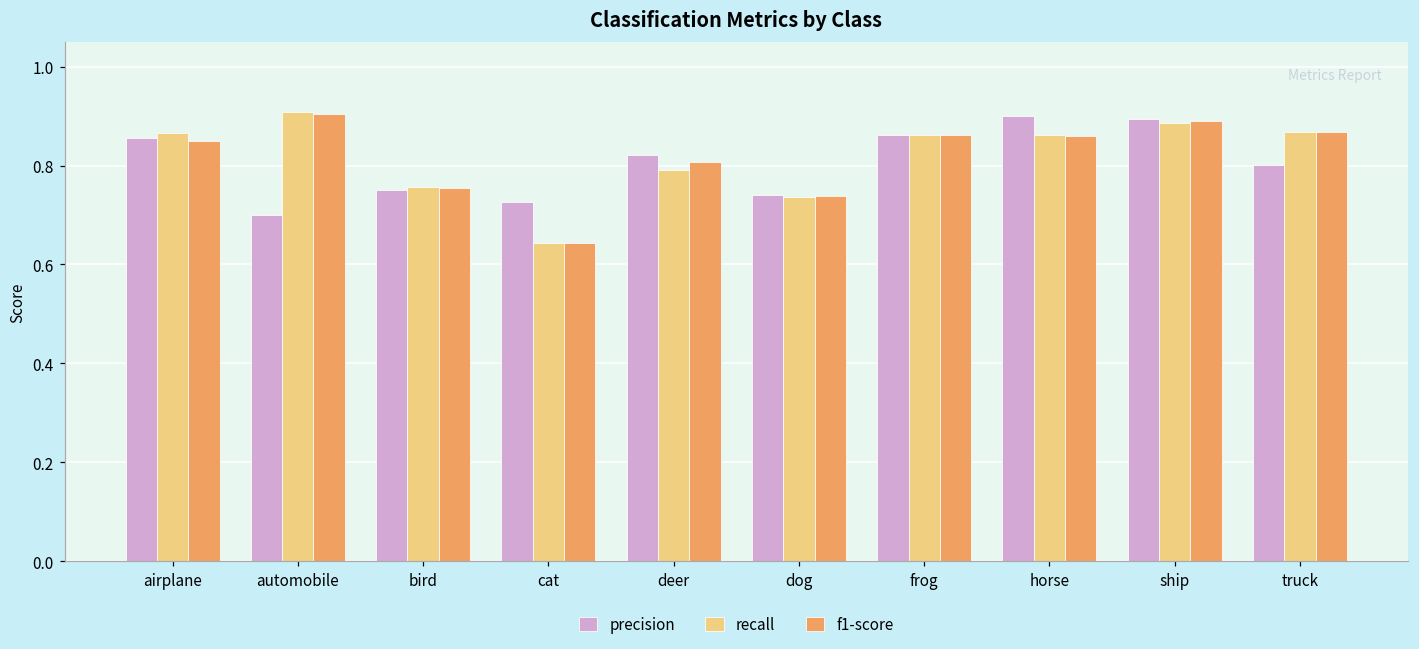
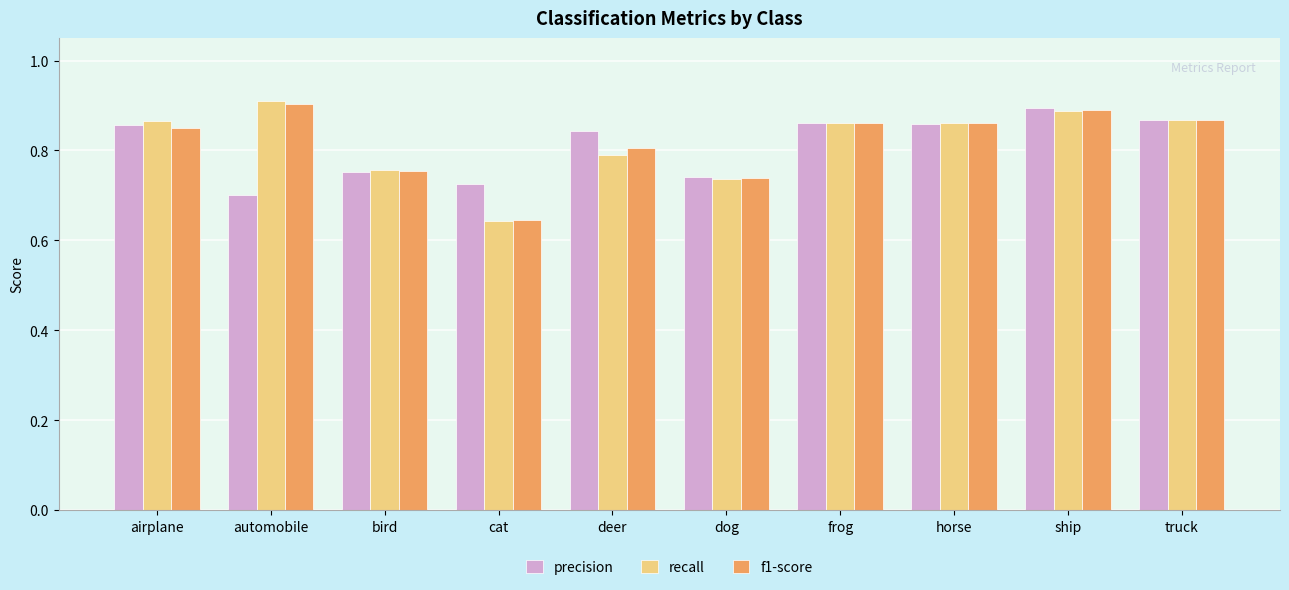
  {
    "precision": {
      "airplane": 0.86,
      "automobile": 0.70,
      "bird": 0.75,
      "cat": 0.73,
-     "deer": 0.82,
+     "deer": 0.84,
      "dog": 0.74,
      "frog": 0.86,
-     "horse": 0.90,
+     "horse": 0.86,
      "ship": 0.90,
-     "truck": 0.80
+     "truck": 0.87
    }
  }
